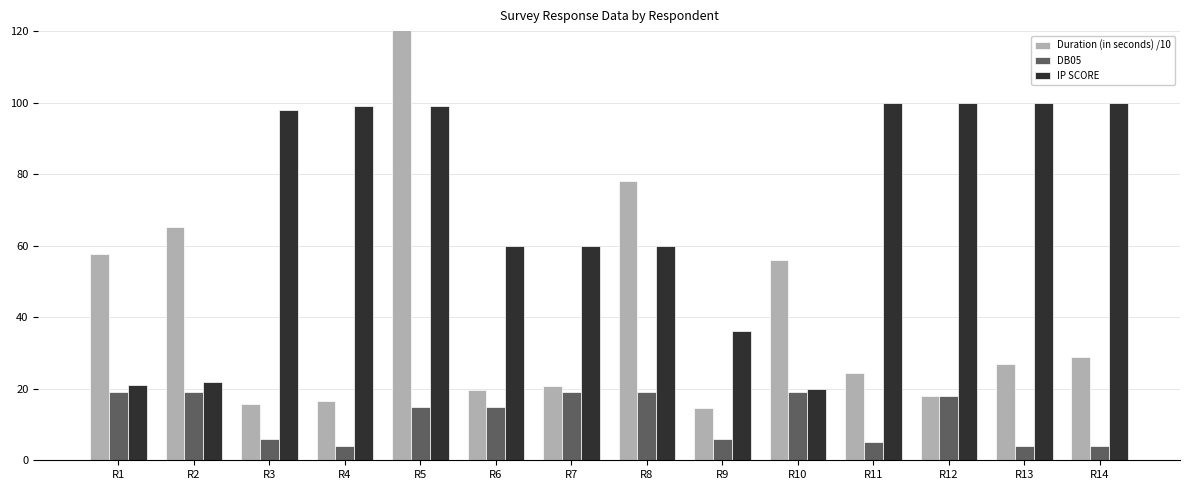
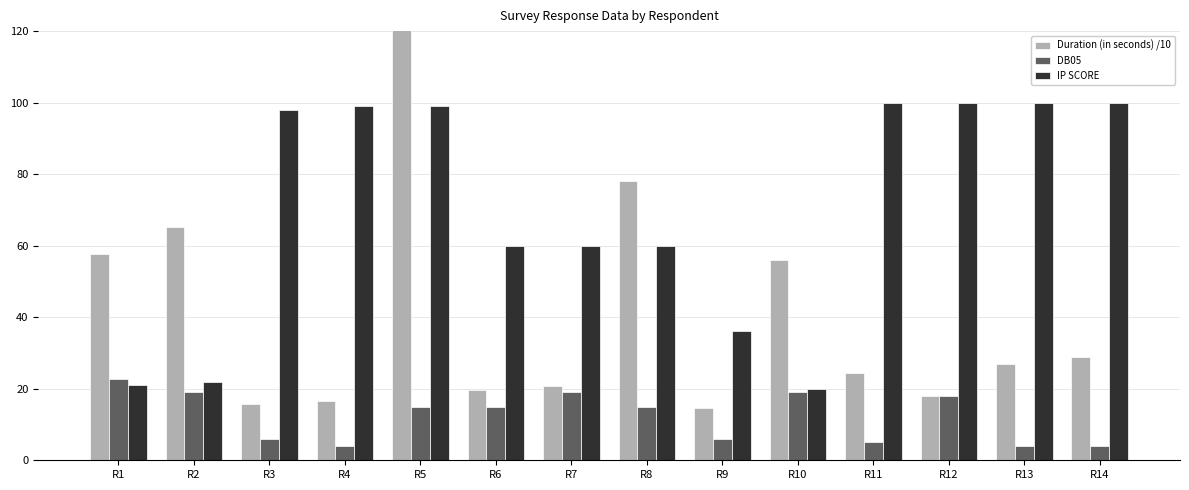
  {
    "Duration (in seconds) /10": {
      "R1": 58,
      "R2": 65,
      "R3": 16,
      "R4": 17,
      "R6": 20,
      "R7": 21,
      "R8": 78,
      "R9": 15,
      "R10": 56,
      "R11": 25,
      "R12": 18,
      "R13": 27,
      "R14": 29
    },
    "DB05": {
-     "R1": 19,
+     "R1": 23,
      "R2": 19,
      "R3": 6,
      "R4": 4,
      "R5": 15,
      "R6": 15,
      "R7": 19,
-     "R8": 19,
+     "R8": 15,
      "R9": 6,
      "R10": 19,
      "R11": 5,
      "R12": 18,
      "R13": 4,
      "R14": 4
    },
    "IP SCORE": {
      "R1": 21,
      "R2": 22,
      "R3": 98,
      "R4": 99,
      "R5": 99,
      "R6": 60,
      "R7": 60,
      "R8": 60,
      "R9": 36,
      "R10": 20,
      "R11": 100,
      "R12": 100,
      "R13": 100,
      "R14": 100
    }
  }
